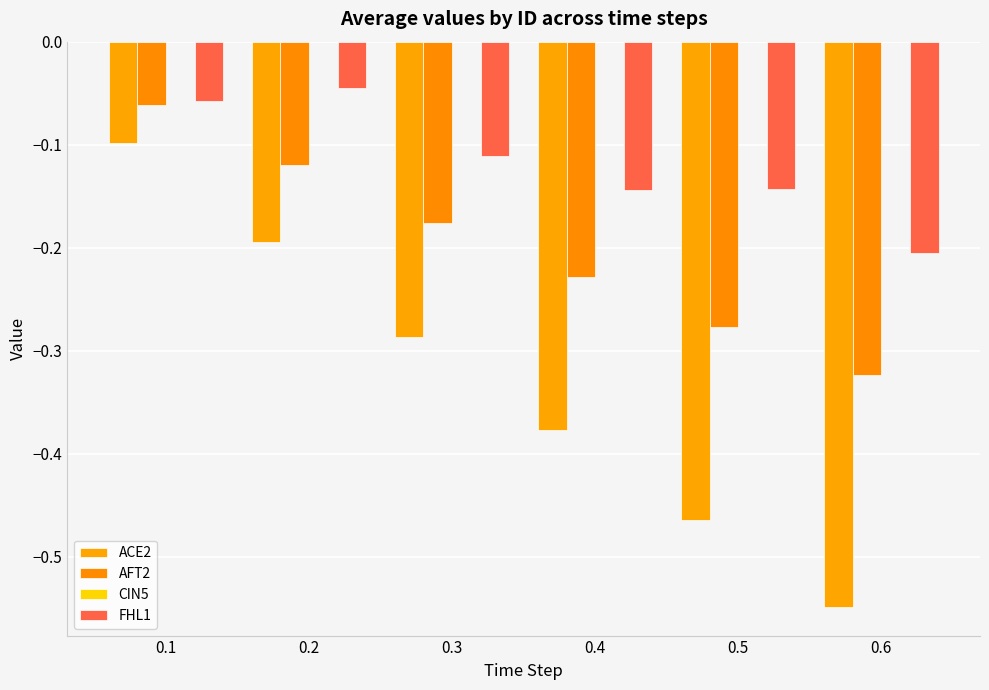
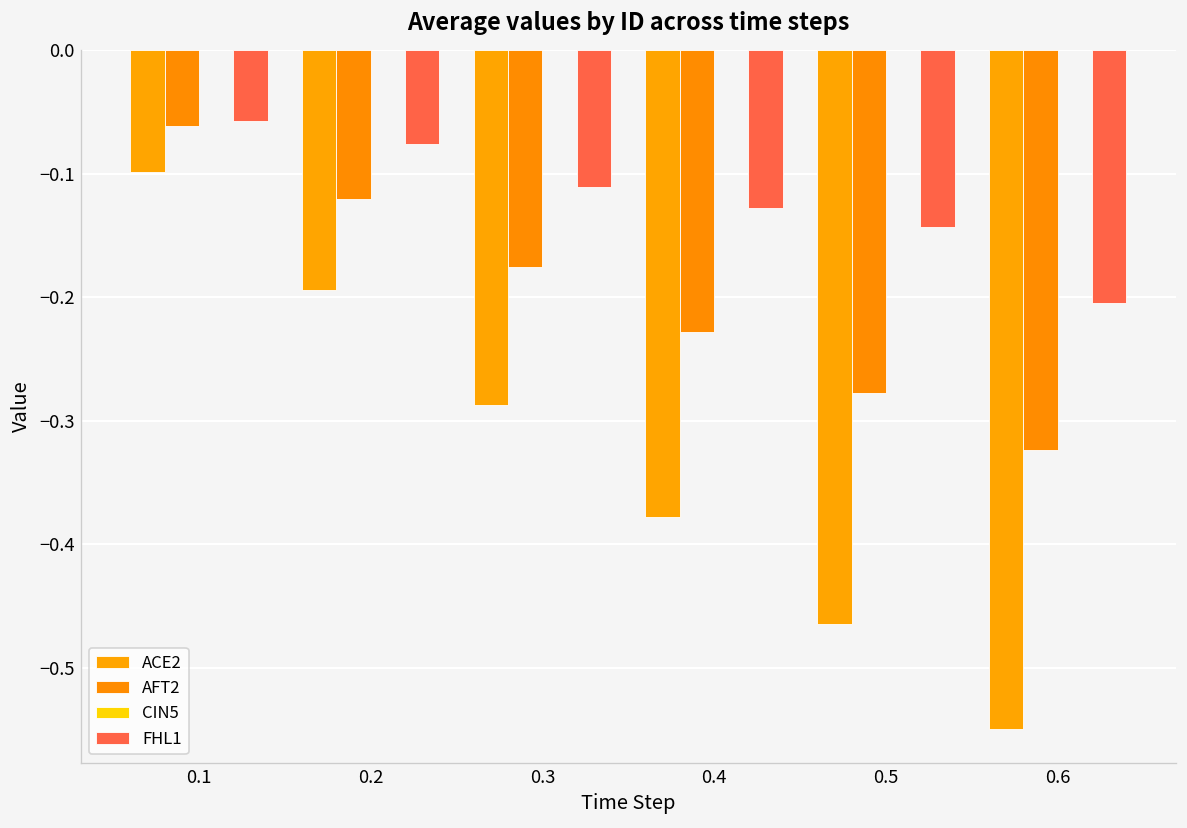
  {
    "FHL1": {
      "0.1": -0.058,
-     "0.2": -0.045,
+     "0.2": -0.076,
      "0.3": -0.111,
-     "0.4": -0.144,
+     "0.4": -0.128,
      "0.5": -0.143,
      "0.6": -0.205
    }
  }
